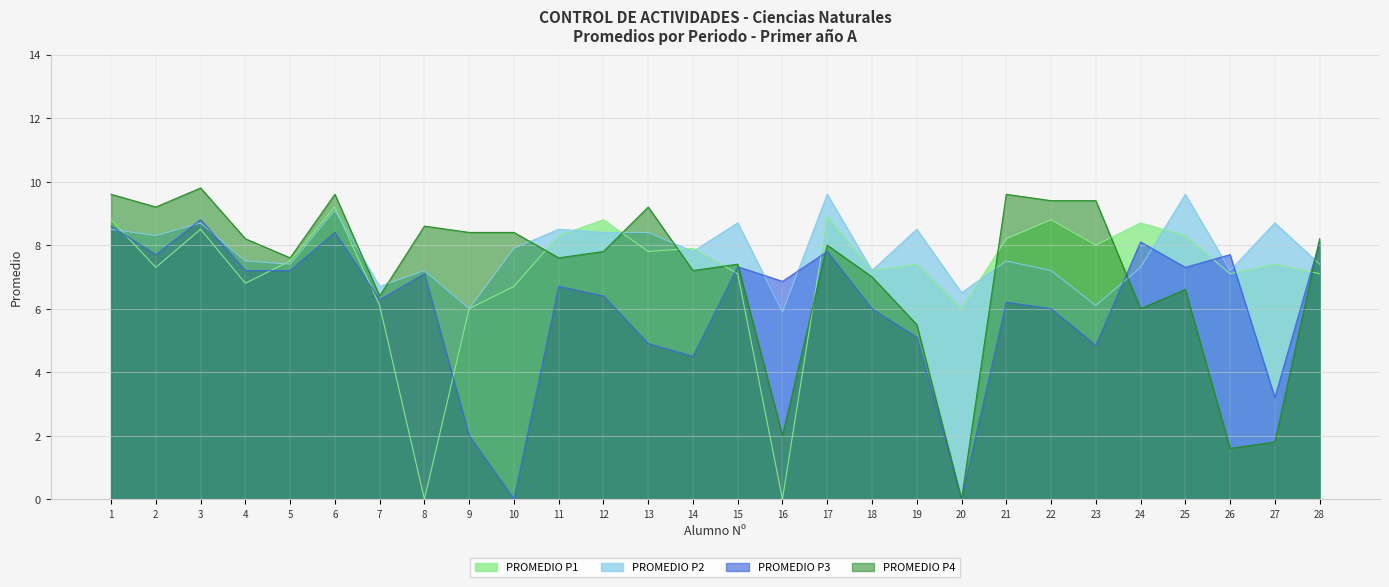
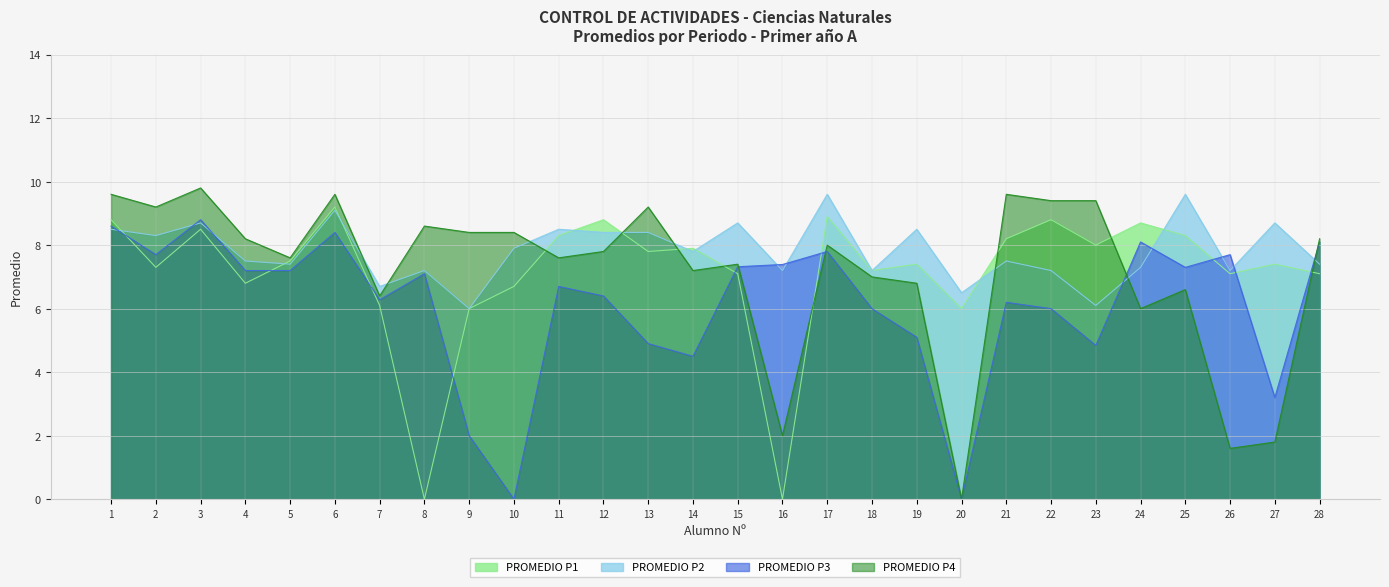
  {
    "PROMEDIO P1": {
      "1": 8.8,
      "2": 7.3,
      "3": 8.5,
      "4": 6.8,
      "5": 7.5,
      "6": 9.2,
      "7": 6.1,
      "8": 0.0,
      "10": 6.7,
      "11": 8.3,
      "12": 8.8,
      "13": 7.8,
      "14": 7.9,
      "15": 7.1,
      "16": 0.0,
      "17": 8.9,
      "19": 7.4,
      "20": 6.0,
      "21": 8.2,
      "22": 8.8,
      "23": 8.0,
      "24": 8.7,
      "25": 8.3,
      "26": 7.1,
      "27": 7.4,
      "28": 7.1
    },
    "PROMEDIO P2": {
      "1": 8.5,
      "2": 8.3,
      "3": 8.7,
      "4": 7.5,
      "5": 7.4,
      "6": 9.1,
      "7": 6.7,
      "8": 7.2,
      "10": 7.9,
      "11": 8.5,
      "12": 8.4,
      "13": 8.4,
      "14": 7.8,
      "15": 8.7,
-     "16": 5.9,
+     "16": 7.2,
      "17": 9.6,
      "19": 8.5,
      "20": 6.5,
      "21": 7.5,
      "22": 7.2,
      "23": 6.1,
      "24": 7.3,
      "25": 9.6,
      "26": 7.2,
      "27": 8.7,
      "28": 7.4
    },
    "PROMEDIO P3": {
      "1": 8.6,
      "2": 7.7,
      "3": 8.8,
      "4": 7.2,
      "5": 7.2,
      "6": 8.4,
      "7": 6.3,
      "8": 7.1,
      "9": 2.0,
      "10": 0.0,
      "11": 6.7,
      "12": 6.4,
      "13": 4.9,
      "14": 4.5,
-     "16": 6.9,
+     "16": 7.4,
      "17": 7.8,
      "18": 6.0,
      "19": 5.1,
      "21": 6.2,
      "22": 6.0,
      "23": 4.8,
      "24": 8.1,
      "25": 7.3,
      "26": 7.7,
      "27": 3.2,
      "28": 8.1
    },
    "PROMEDIO P4": {
      "1": 9.6,
      "2": 9.2,
      "3": 9.8,
      "4": 8.2,
      "5": 7.6,
      "6": 9.6,
      "7": 6.4,
      "8": 8.6,
      "9": 8.4,
      "10": 8.4,
      "11": 7.6,
      "12": 7.8,
      "13": 9.2,
      "14": 7.2,
      "16": 2.0,
      "17": 8.0,
      "18": 7.0,
-     "19": 5.5,
+     "19": 6.8,
      "21": 9.6,
      "22": 9.4,
      "23": 9.4,
      "24": 6.0,
      "25": 6.6,
      "26": 1.6,
      "27": 1.8,
      "28": 8.2
    }
  }
